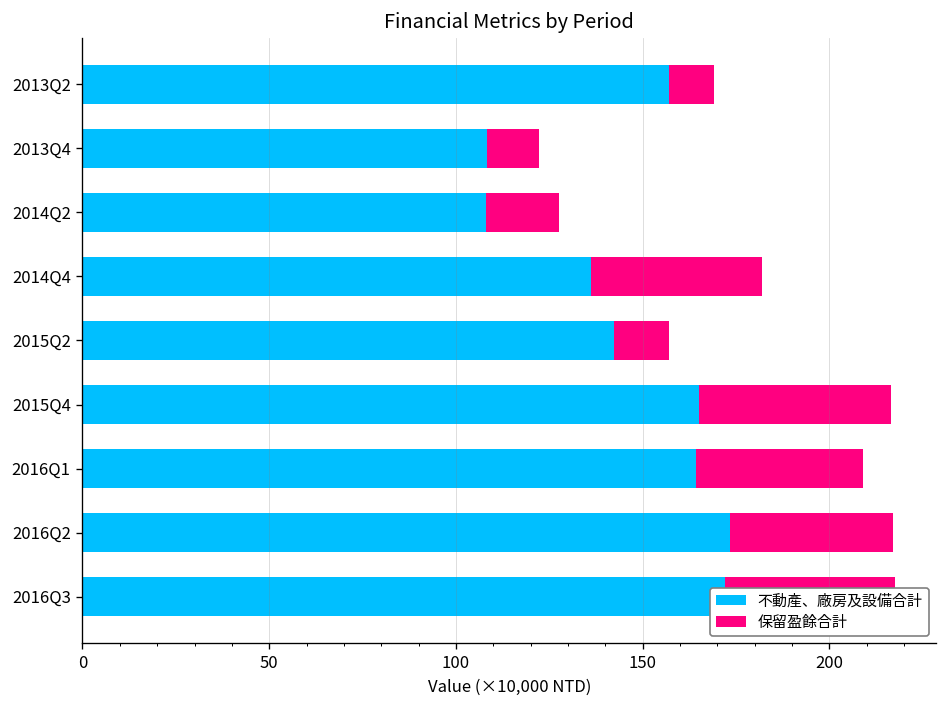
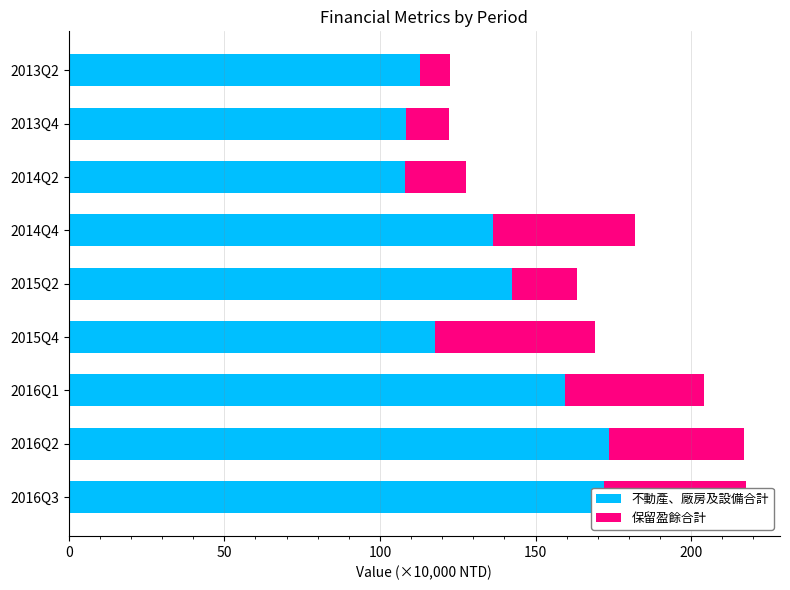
  {
    "不動產、廠房及設備合計": {
-     "2013Q2": 157,
+     "2013Q2": 113,
      "2013Q4": 108,
      "2014Q2": 108,
      "2014Q4": 136,
      "2015Q2": 142,
-     "2015Q4": 165,
-     "2016Q1": 164,
+     "2015Q4": 118,
+     "2016Q1": 159,
      "2016Q2": 173
    },
    "保留盈餘合計": {
-     "2013Q2": 12,
+     "2013Q2": 10,
      "2013Q4": 14,
      "2014Q2": 19,
      "2014Q4": 46,
-     "2015Q2": 15,
+     "2015Q2": 21,
      "2015Q4": 51,
      "2016Q1": 45,
      "2016Q2": 44
    }
  }
